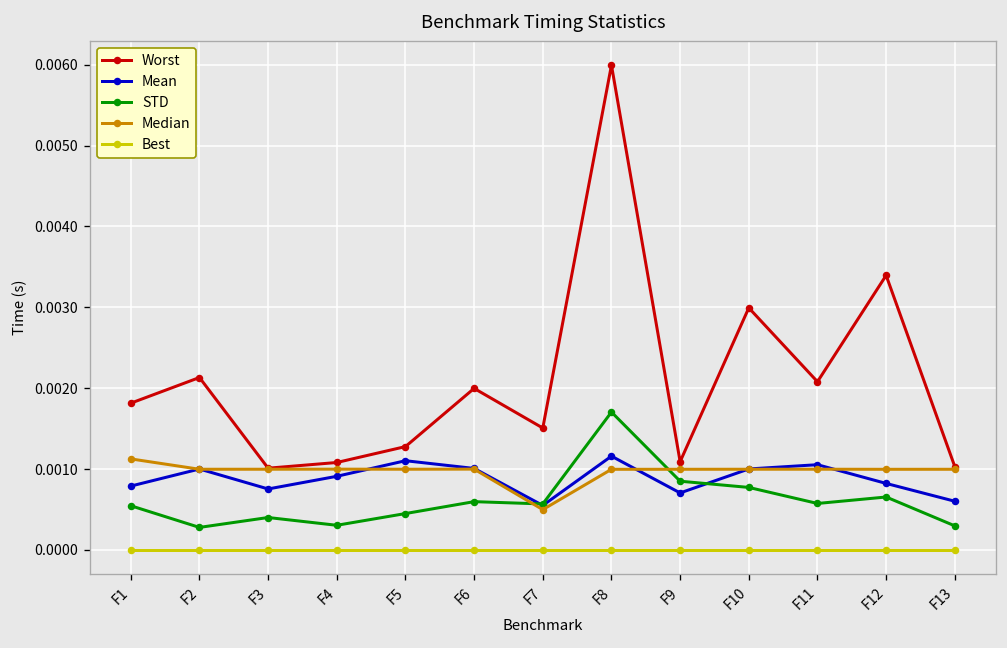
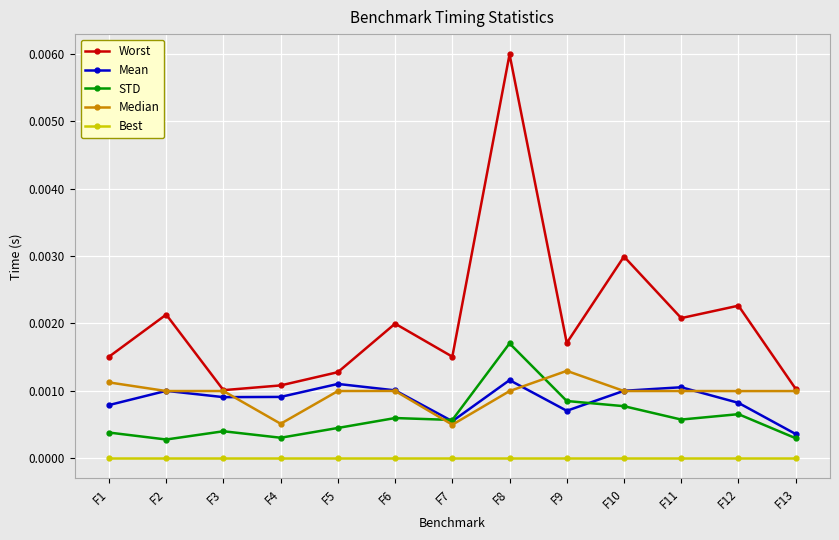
  {
    "Worst": {
-     "F1": 0.0018,
+     "F1": 0.0015,
      "F2": 0.0021,
      "F4": 0.0011,
      "F5": 0.0013,
      "F6": 0.0020,
      "F7": 0.0015,
      "F8": 0.0060,
-     "F9": 0.0011,
+     "F9": 0.0017,
      "F10": 0.0030,
      "F11": 0.0021,
-     "F12": 0.0034
+     "F12": 0.0023
    },
    "Mean": {
      "F1": 0.0008,
-     "F3": 0.0008,
+     "F3": 0.0009,
      "F4": 0.0009,
      "F5": 0.0011,
      "F8": 0.0012,
      "F9": 0.0007,
      "F11": 0.0011,
      "F12": 0.0008,
-     "F13": 0.0006
+     "F13": 0.0004
    },
    "STD": {
-     "F1": 0.0005,
+     "F1": 0.0004,
      "F2": 0.0003,
      "F3": 0.0004,
      "F4": 0.0003,
      "F5": 0.0004,
      "F6": 0.0006,
      "F8": 0.0017,
      "F9": 0.0008,
      "F10": 0.0008,
      "F11": 0.0006,
      "F12": 0.0007,
      "F13": 0.0003
    },
    "Median": {
      "F1": 0.0011,
-     "F4": 0.0010,
+     "F4": 0.0005,
      "F5": 0.0010,
      "F7": 0.0005,
      "F8": 0.0010,
-     "F9": 0.0010,
+     "F9": 0.0013,
      "F11": 0.0010,
      "F12": 0.0010
    },
    "Best": {
      "F1": 0.0000,
      "F2": 0.0000,
      "F3": 0.0000,
      "F4": 0.0000,
      "F5": 0.0000,
      "F6": 0.0000,
      "F7": 0.0000,
      "F8": 0.0000,
      "F9": 0.0000,
      "F10": 0.0000,
      "F11": 0.0000,
      "F12": 0.0000,
      "F13": 0.0000
    }
  }
